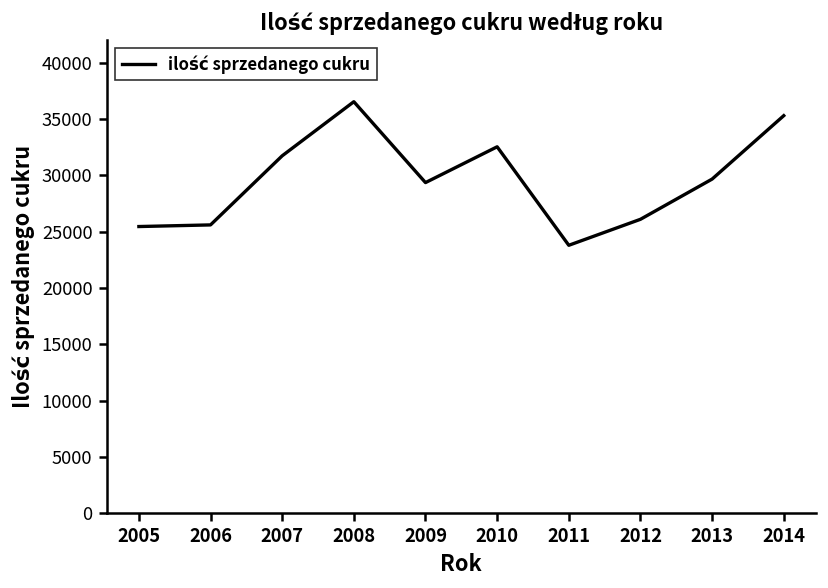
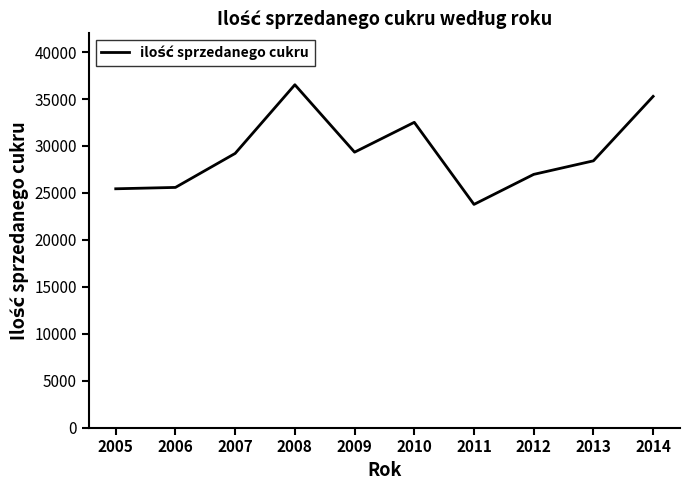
  {
    "2005": 25000,
    "2006": 26000,
-   "2007": 32000,
+   "2007": 29000,
    "2008": 37000,
    "2009": 29000,
    "2010": 33000,
    "2011": 24000,
-   "2012": 26000,
-   "2013": 30000,
+   "2012": 27000,
+   "2013": 28000,
    "2014": 35000
  }
